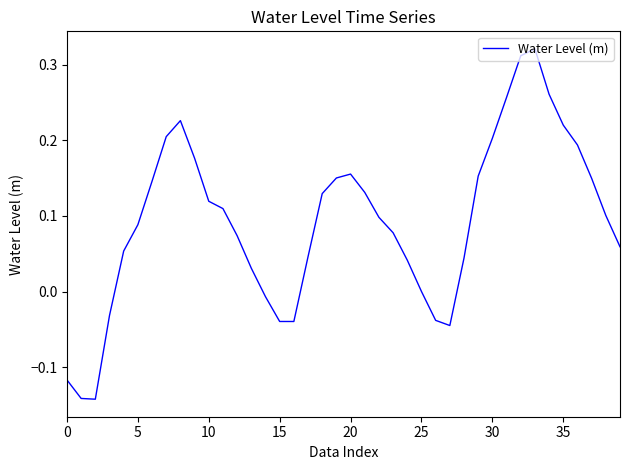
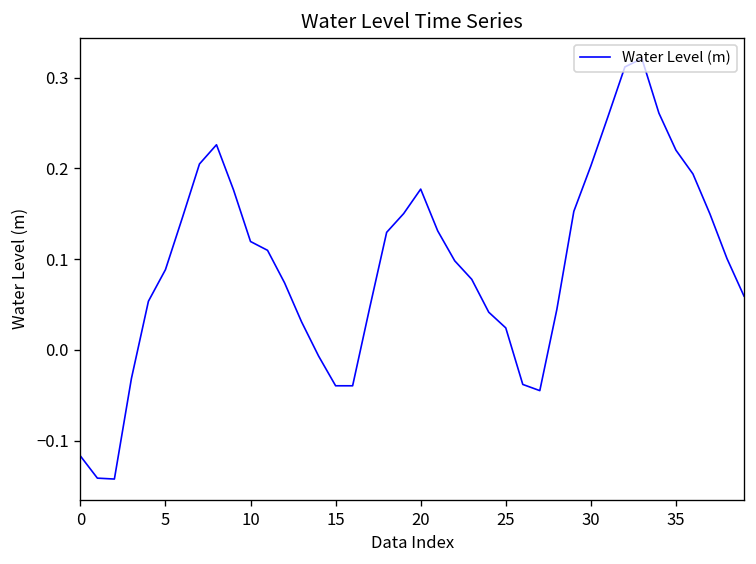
  {
    "0": -0.12,
    "5": 0.09,
    "10": 0.12,
    "15": -0.04,
-   "20": 0.16,
-   "25": 0.00,
+   "20": 0.18,
+   "25": 0.02,
    "30": 0.20,
    "35": 0.22
  }
